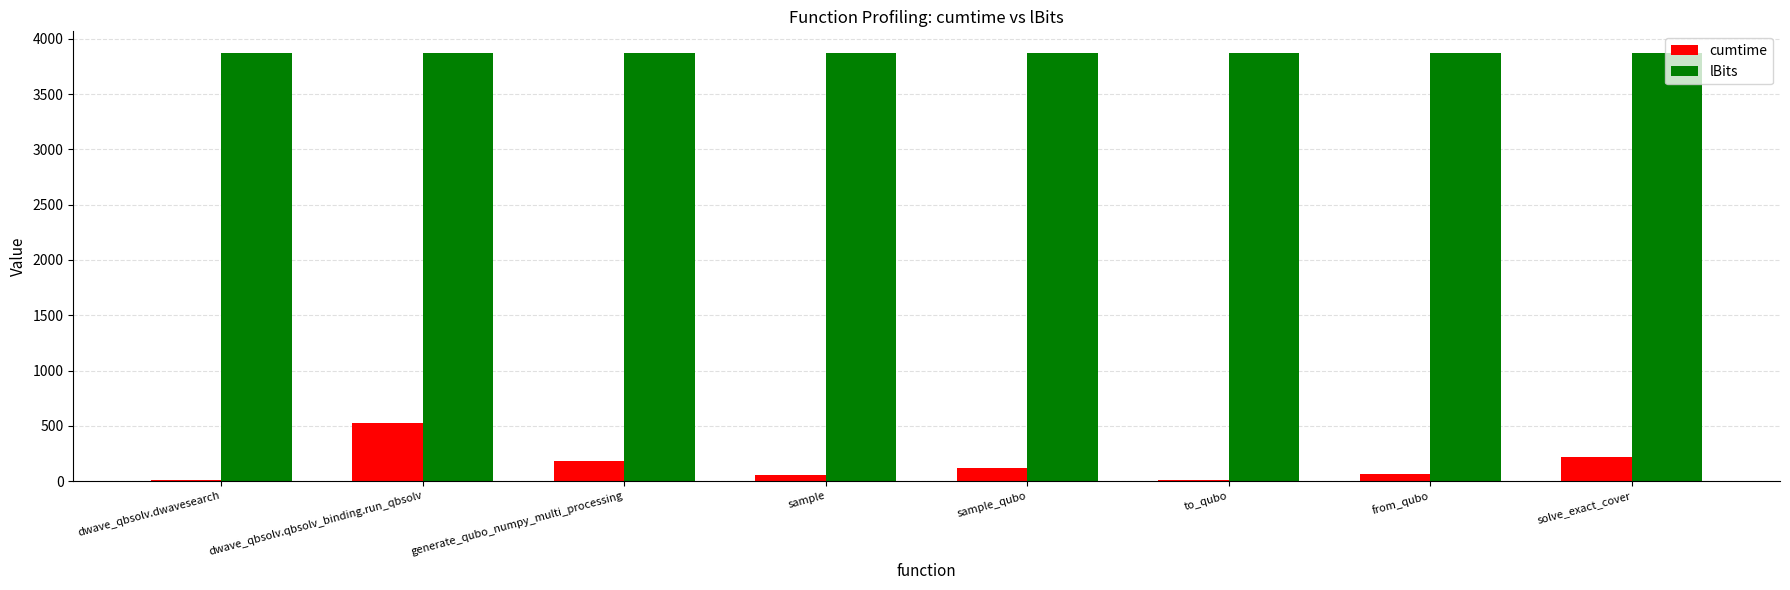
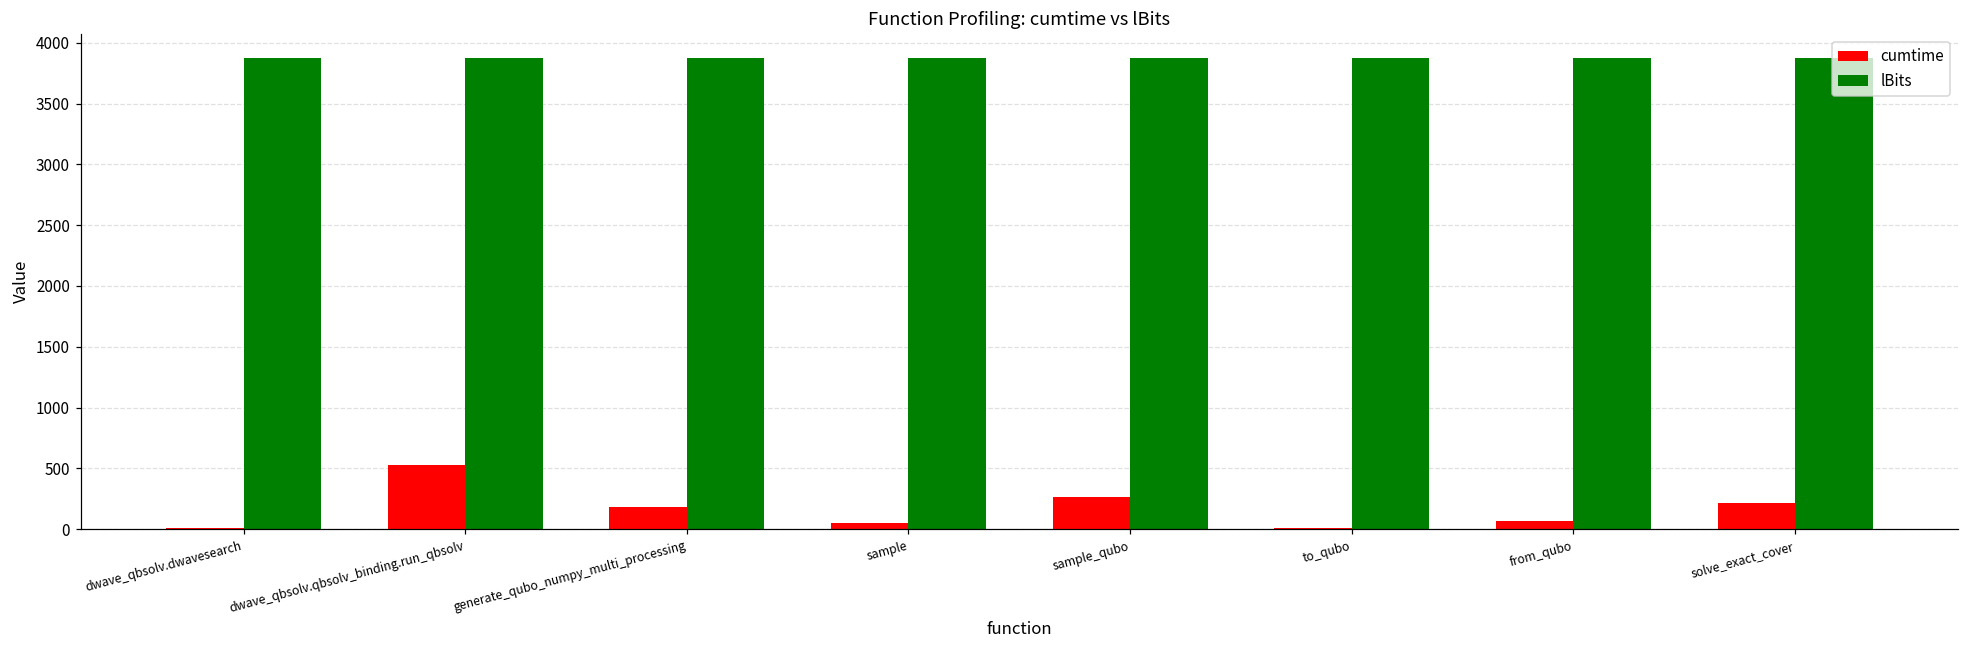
  {
    "cumtime": {
      "dwave_qbsolv.qbsolv_binding.run_qbsolv": 520,
      "generate_qubo_numpy_multi_processing": 180,
      "sample": 50,
-     "sample_qubo": 110,
+     "sample_qubo": 260,
      "from_qubo": 60,
      "solve_exact_cover": 220
    },
    "lBits": {
      "dwave_qbsolv.dwavesearch": 3880,
      "dwave_qbsolv.qbsolv_binding.run_qbsolv": 3880,
      "generate_qubo_numpy_multi_processing": 3880,
      "sample": 3880,
      "sample_qubo": 3880,
      "to_qubo": 3880,
      "from_qubo": 3880
    }
  }
